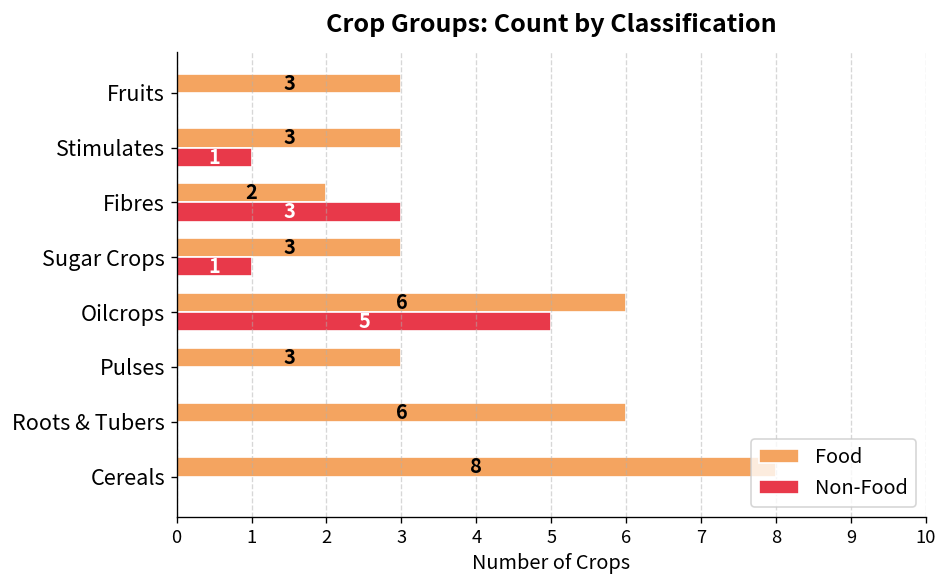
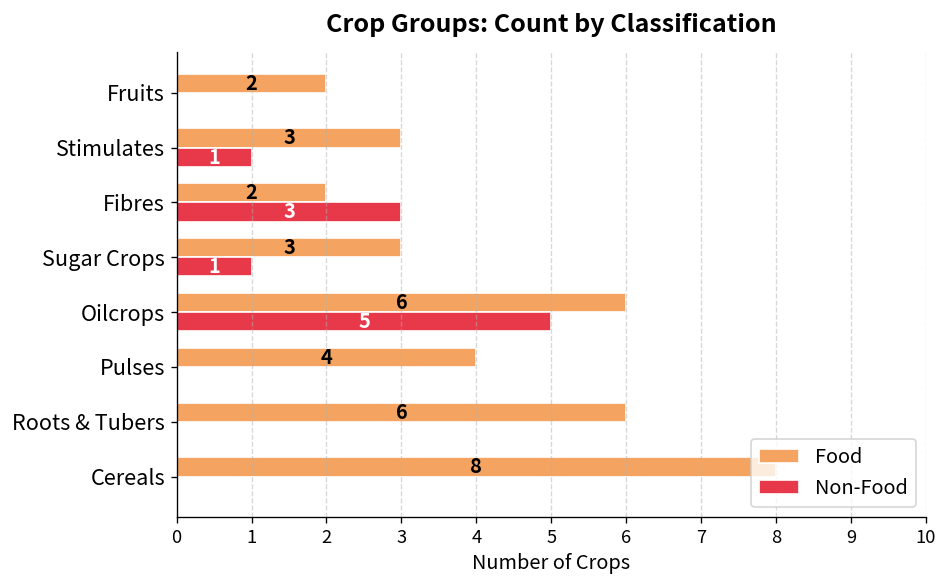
  {
    "Food": {
-     "Fruits": 3,
+     "Fruits": 2,
      "Stimulates": 3,
      "Fibres": 2,
      "Sugar Crops": 3,
      "Oilcrops": 6,
-     "Pulses": 3,
+     "Pulses": 4,
      "Roots & Tubers": 6
    },
    "Non-Food": {
      "Stimulates": 1,
      "Fibres": 3,
      "Sugar Crops": 1,
      "Oilcrops": 5
    }
  }
